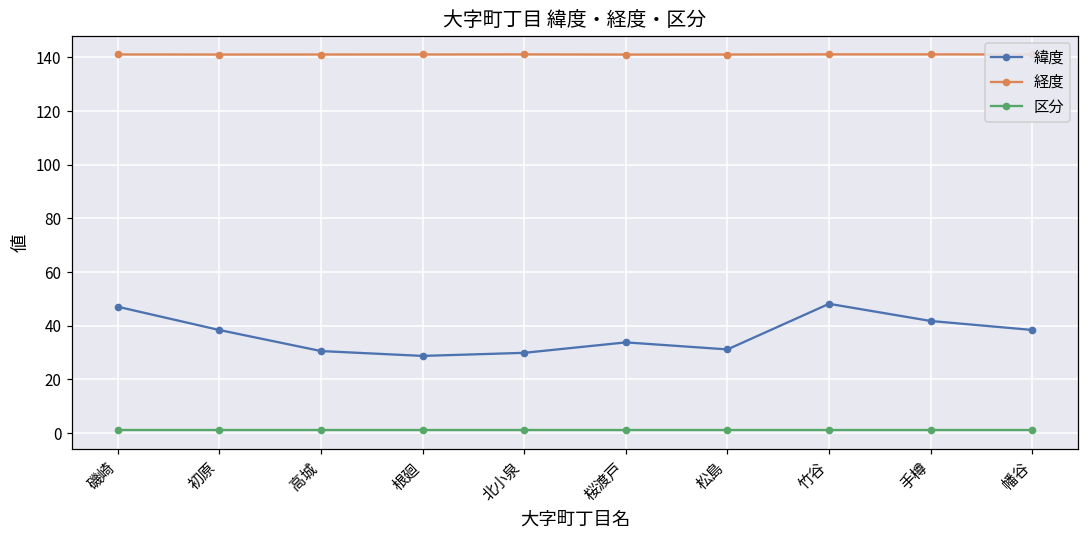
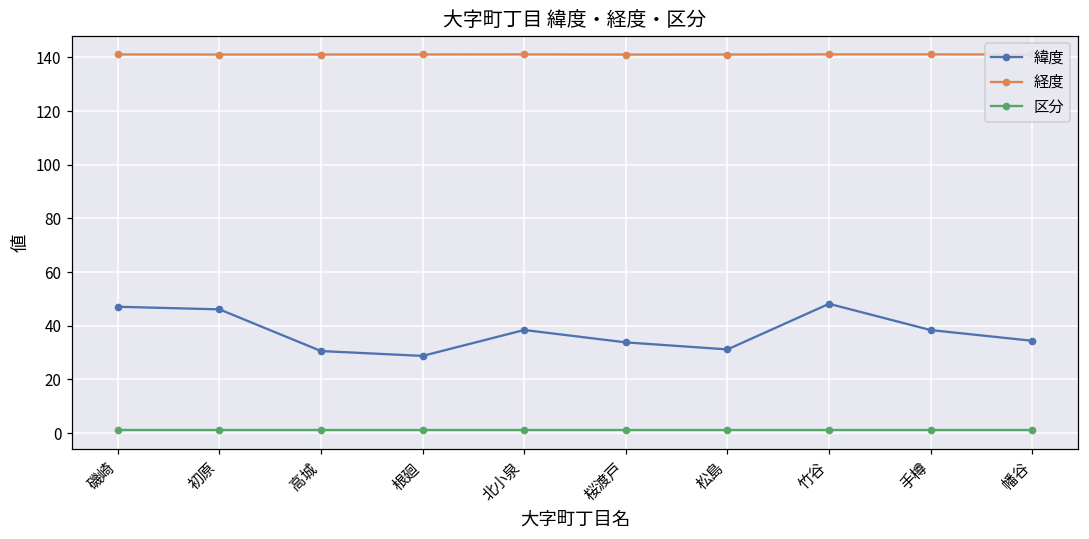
  {
    "緯度": {
      "磯崎": 47,
-     "初原": 38,
+     "初原": 46,
      "高城": 31,
      "根廻": 29,
-     "北小泉": 30,
+     "北小泉": 38,
      "桜渡戸": 34,
      "松島": 31,
      "竹谷": 48,
-     "手樽": 42,
-     "幡谷": 38
+     "手樽": 38,
+     "幡谷": 34
    },
    "経度": {
      "磯崎": 141,
      "初原": 141,
      "高城": 141,
      "根廻": 141,
      "北小泉": 141,
      "桜渡戸": 141,
      "松島": 141,
      "竹谷": 141,
      "手樽": 141
    },
    "区分": {
      "磯崎": 1,
      "初原": 1,
      "高城": 1,
      "根廻": 1,
      "北小泉": 1,
      "桜渡戸": 1,
      "松島": 1,
      "竹谷": 1,
      "手樽": 1,
      "幡谷": 1
    }
  }
